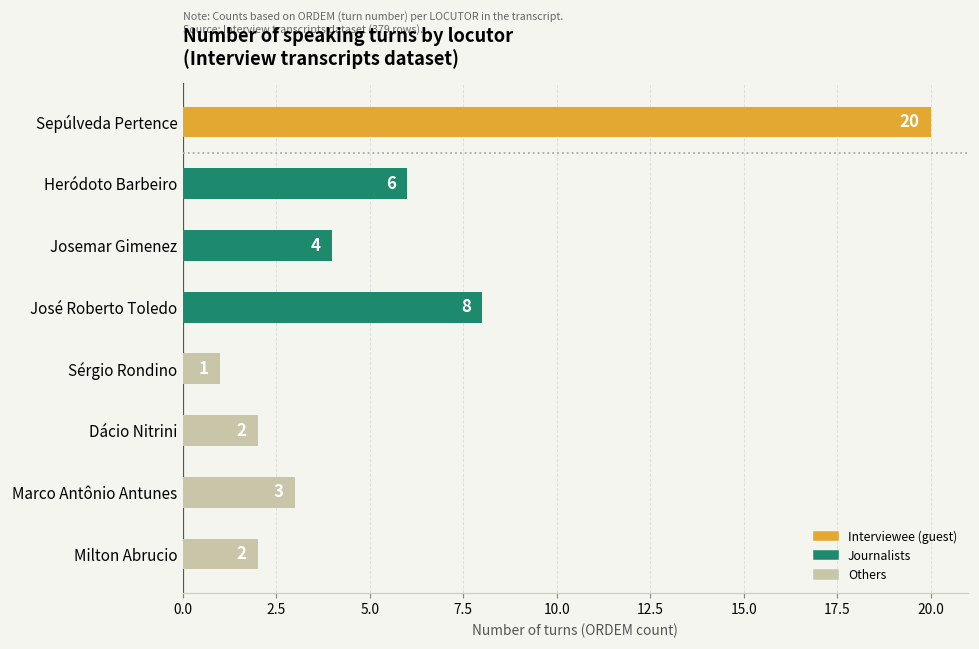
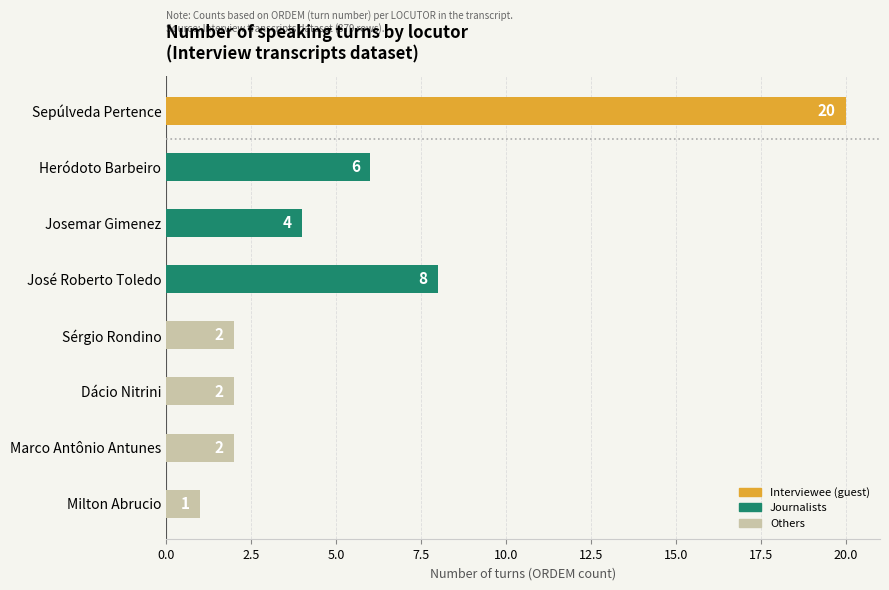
  {
    "Sepúlveda Pertence": 20,
    "Heródoto Barbeiro": 6,
    "Josemar Gimenez": 4,
    "José Roberto Toledo": 8,
-   "Sérgio Rondino": 1,
+   "Sérgio Rondino": 2,
    "Dácio Nitrini": 2,
-   "Marco Antônio Antunes": 3,
-   "Milton Abrucio": 2
+   "Marco Antônio Antunes": 2,
+   "Milton Abrucio": 1
  }
